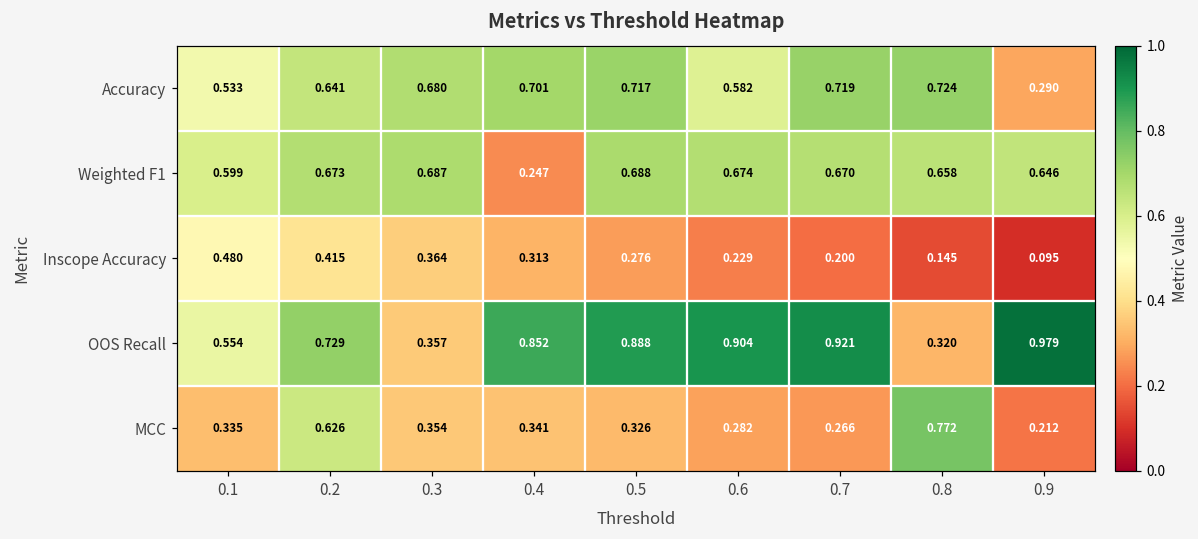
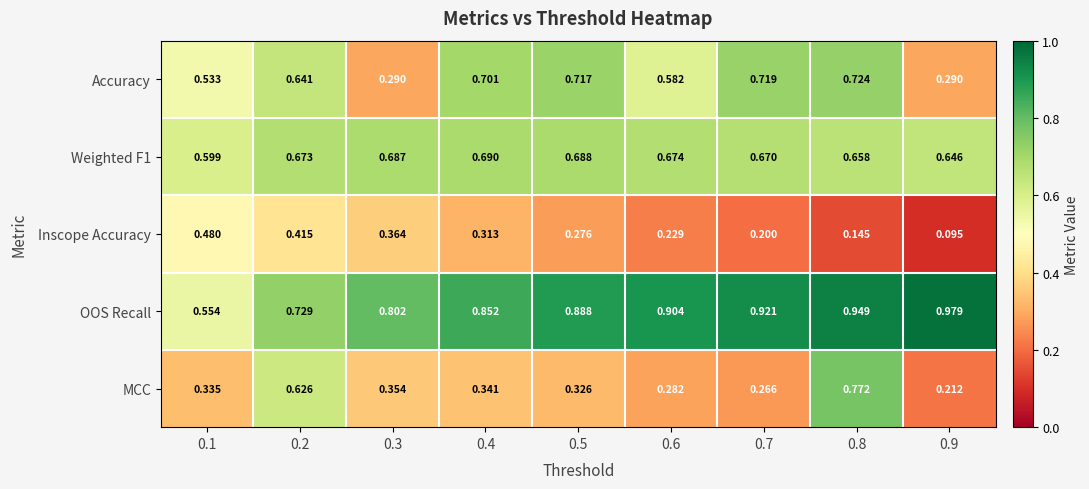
  {
    "Accuracy": {
      "0.1": 0.533,
      "0.2": 0.641,
-     "0.3": 0.680,
+     "0.3": 0.290,
      "0.4": 0.701,
      "0.5": 0.717,
      "0.6": 0.582,
      "0.7": 0.719,
      "0.8": 0.724,
      "0.9": 0.290
    },
    "Weighted F1": {
      "0.1": 0.599,
      "0.2": 0.673,
      "0.3": 0.687,
-     "0.4": 0.247,
+     "0.4": 0.690,
      "0.5": 0.688,
      "0.6": 0.674,
      "0.7": 0.670,
      "0.8": 0.658,
      "0.9": 0.646
    },
    "Inscope Accuracy": {
      "0.1": 0.480,
      "0.2": 0.415,
      "0.3": 0.364,
      "0.4": 0.313,
      "0.5": 0.276,
      "0.6": 0.229,
      "0.7": 0.200,
      "0.8": 0.145,
      "0.9": 0.095
    },
    "OOS Recall": {
      "0.1": 0.554,
      "0.2": 0.729,
-     "0.3": 0.357,
+     "0.3": 0.802,
      "0.4": 0.852,
      "0.5": 0.888,
      "0.6": 0.904,
      "0.7": 0.921,
-     "0.8": 0.320,
+     "0.8": 0.949,
      "0.9": 0.979
    },
    "MCC": {
      "0.1": 0.335,
      "0.2": 0.626,
      "0.3": 0.354,
      "0.4": 0.341,
      "0.5": 0.326,
      "0.6": 0.282,
      "0.7": 0.266,
      "0.8": 0.772,
      "0.9": 0.212
    }
  }
